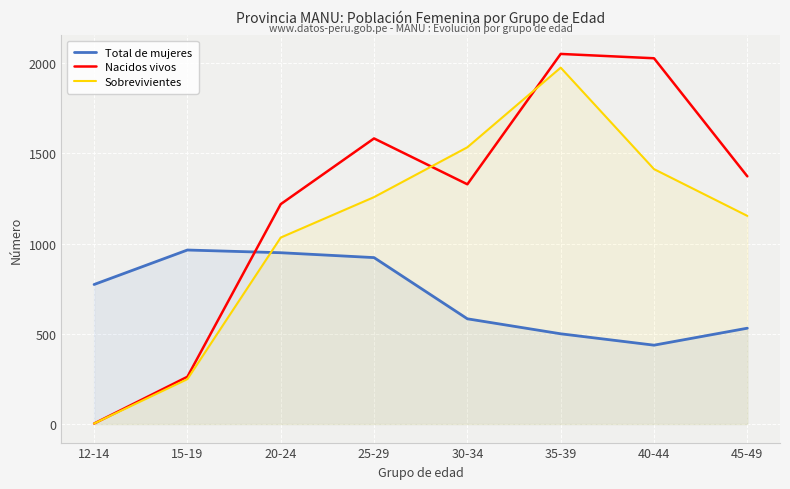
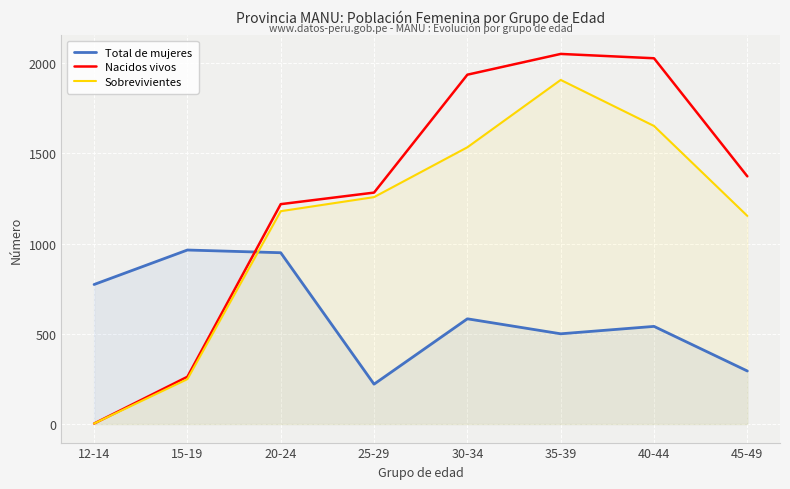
  {
    "Total de mujeres": {
      "12-14": 770,
      "15-19": 960,
      "20-24": 950,
-     "25-29": 920,
+     "25-29": 220,
      "30-34": 580,
      "35-39": 500,
-     "40-44": 440,
-     "45-49": 530
+     "40-44": 540,
+     "45-49": 290
    },
    "Nacidos vivos": {
      "20-24": 1220,
-     "25-29": 1580,
-     "30-34": 1330,
+     "25-29": 1280,
+     "30-34": 1940,
      "35-39": 2050,
      "40-44": 2030,
      "45-49": 1370
    },
    "Sobrevivientes": {
-     "20-24": 1030,
+     "20-24": 1180,
      "25-29": 1260,
      "30-34": 1530,
-     "35-39": 1970,
-     "40-44": 1410,
+     "35-39": 1910,
+     "40-44": 1650,
      "45-49": 1150
    }
  }
